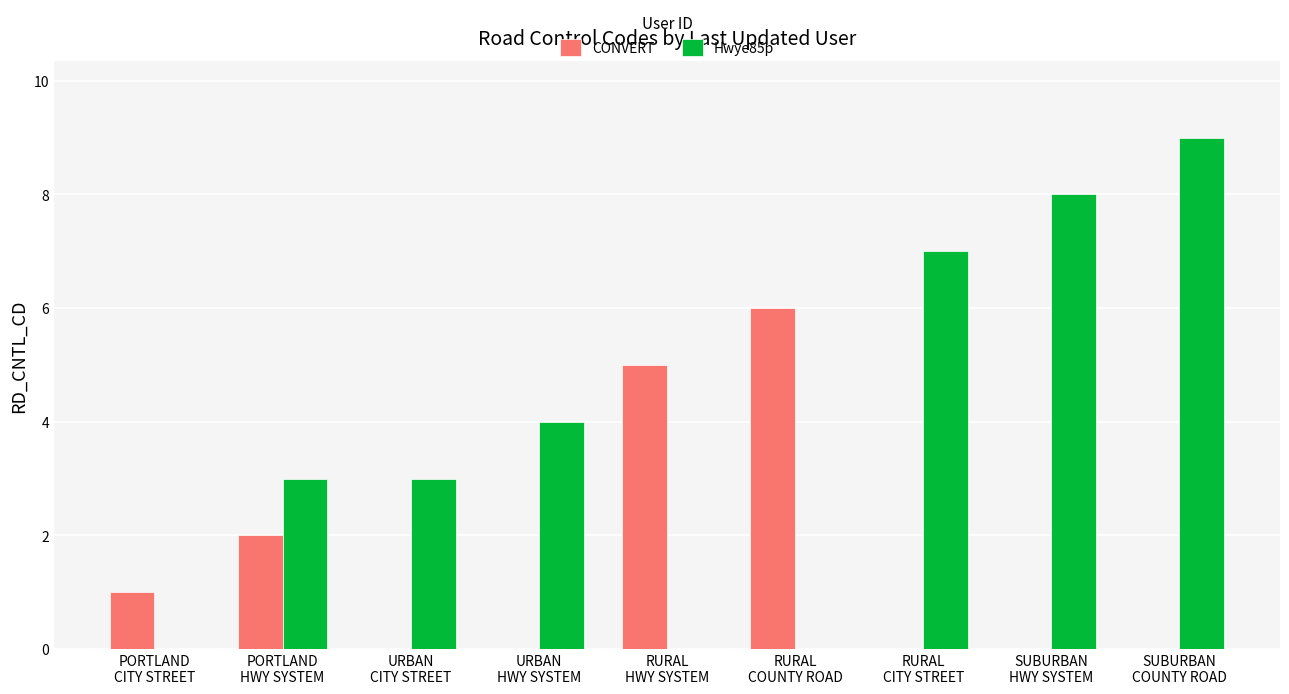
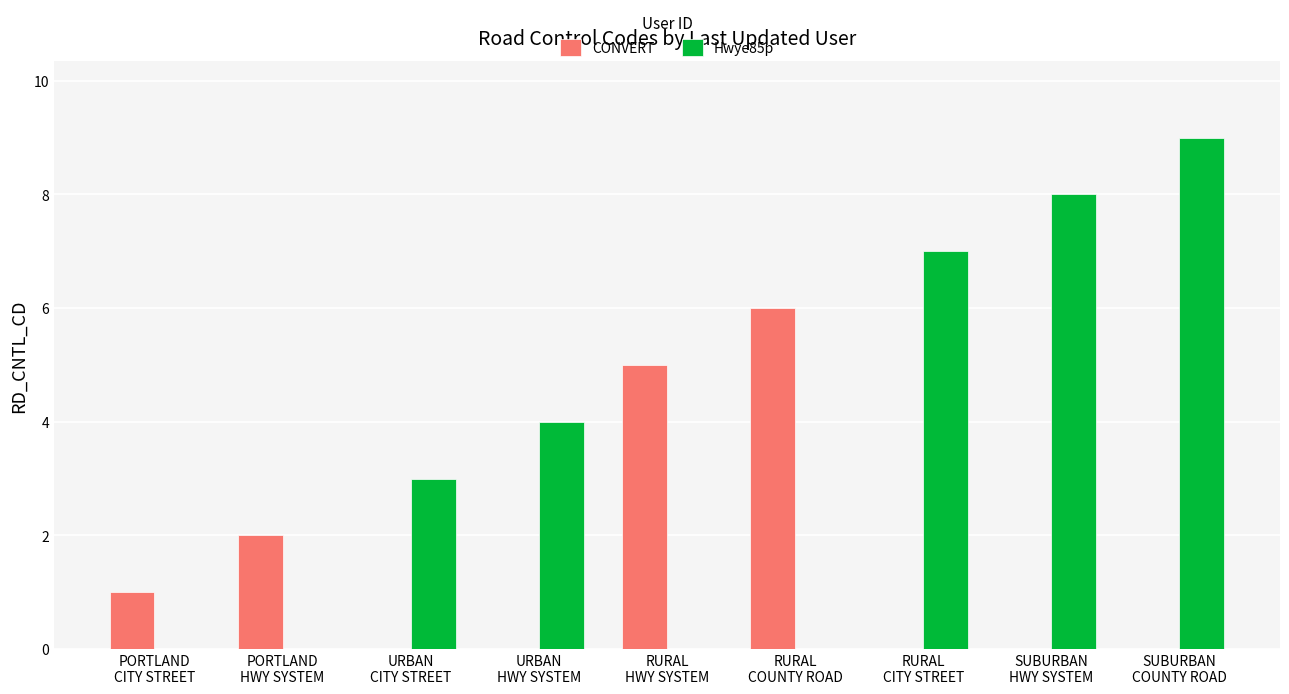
  {
    "CONVERT": {
      "PORTLAND CITY STREET": 1,
      "PORTLAND HWY SYSTEM": 2,
      "URBAN CITY STREET": 0,
      "URBAN HWY SYSTEM": 0,
      "RURAL HWY SYSTEM": 5,
      "RURAL COUNTY ROAD": 6,
      "RURAL CITY STREET": 0,
      "SUBURBAN HWY SYSTEM": 0,
      "SUBURBAN COUNTY ROAD": 0
    },
    "Hwye85p": {
      "PORTLAND CITY STREET": 0,
-     "PORTLAND HWY SYSTEM": 3,
+     "PORTLAND HWY SYSTEM": 0,
      "URBAN CITY STREET": 3,
      "URBAN HWY SYSTEM": 4,
      "RURAL HWY SYSTEM": 0,
      "RURAL COUNTY ROAD": 0,
      "RURAL CITY STREET": 7,
      "SUBURBAN HWY SYSTEM": 8,
      "SUBURBAN COUNTY ROAD": 9
    }
  }
